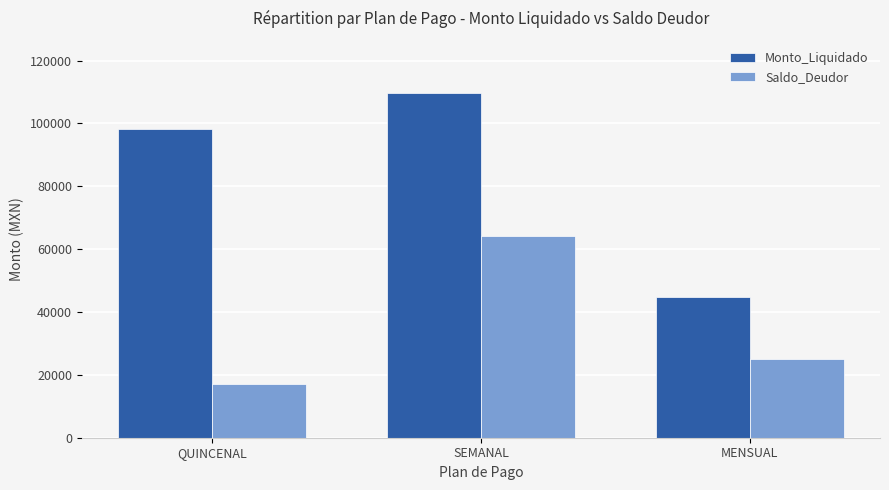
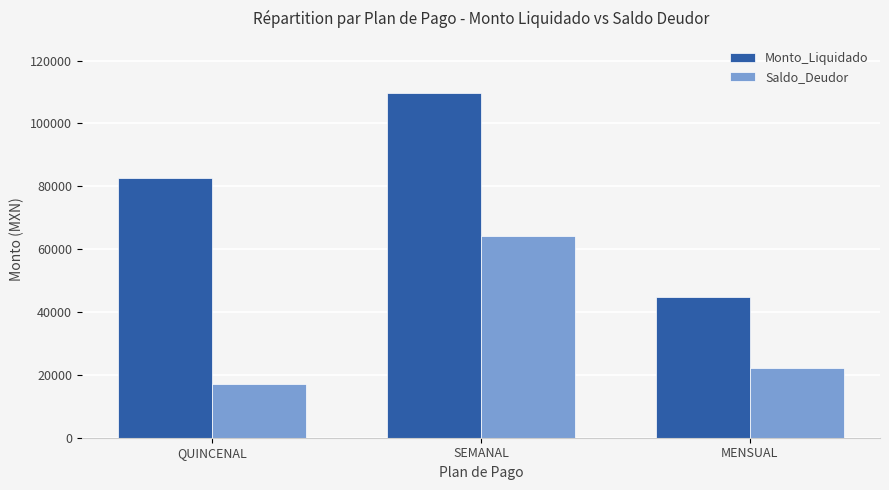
  {
    "Monto_Liquidado": {
-     "QUINCENAL": 98000,
+     "QUINCENAL": 83000,
      "SEMANAL": 110000,
      "MENSUAL": 45000
    },
    "Saldo_Deudor": {
      "QUINCENAL": 17000,
      "SEMANAL": 64000,
-     "MENSUAL": 25000
+     "MENSUAL": 22000
    }
  }
